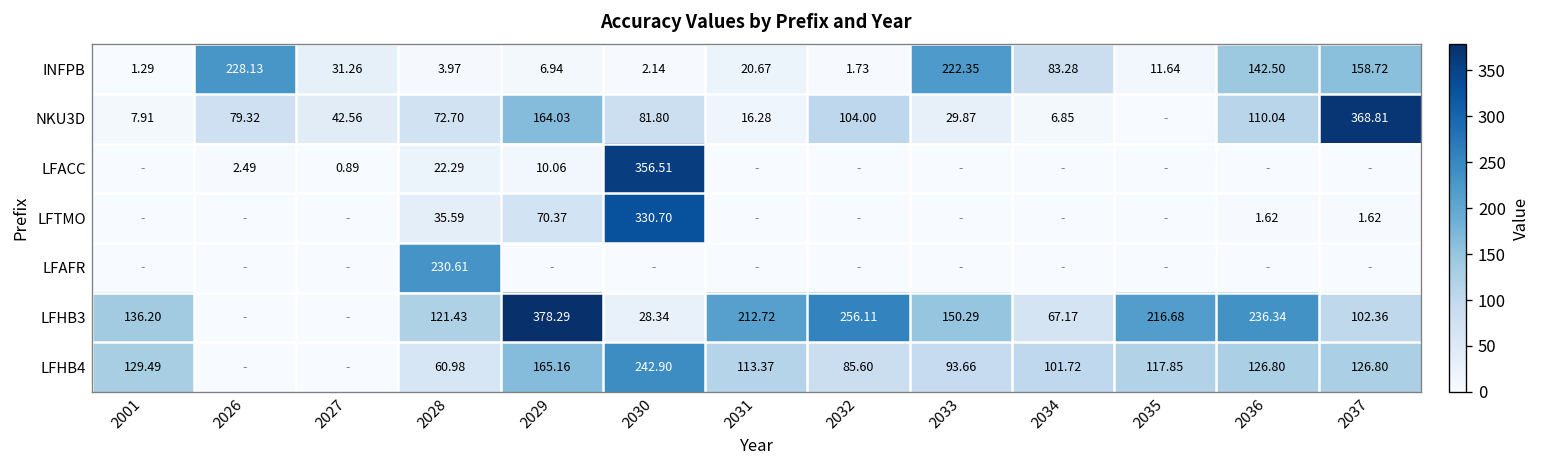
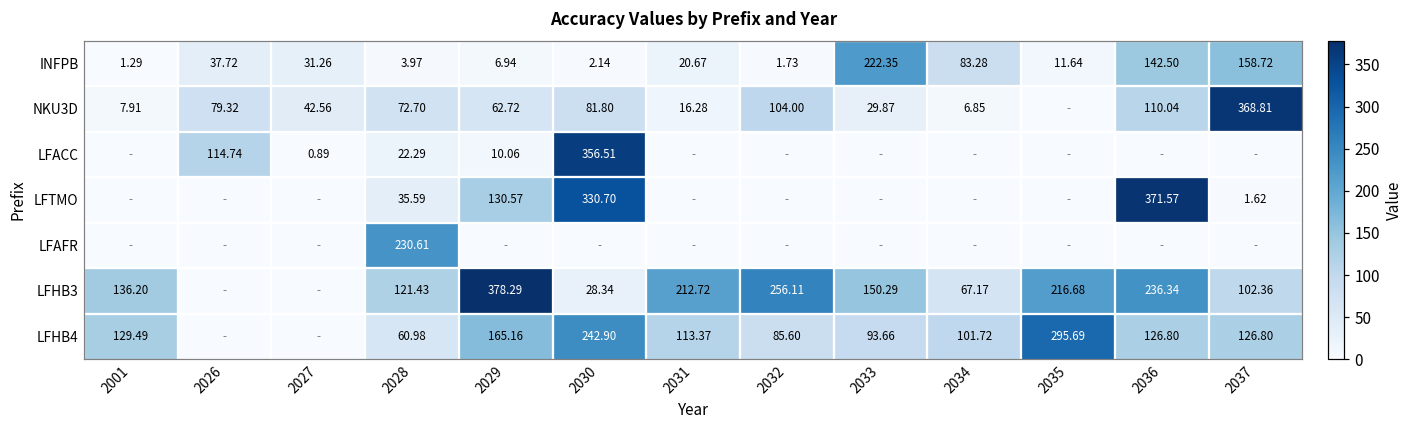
  {
    "INFPB": {
      "2001": 1.29,
-     "2026": 228.13,
+     "2026": 37.72,
      "2027": 31.26,
      "2028": 3.97,
      "2029": 6.94,
      "2030": 2.14,
      "2031": 20.67,
      "2032": 1.73,
      "2033": 222.35,
      "2034": 83.28,
      "2035": 11.64,
      "2036": 142.50,
      "2037": 158.72
    },
    "NKU3D": {
      "2001": 7.91,
      "2026": 79.32,
      "2027": 42.56,
      "2028": 72.70,
-     "2029": 164.03,
+     "2029": 62.72,
      "2030": 81.80,
      "2031": 16.28,
      "2032": 104.00,
      "2033": 29.87,
      "2034": 6.85,
      "2036": 110.04,
      "2037": 368.81
    },
    "LFACC": {
-     "2026": 2.49,
+     "2026": 114.74,
      "2027": 0.89,
      "2028": 22.29,
      "2029": 10.06,
      "2030": 356.51
    },
    "LFTMO": {
      "2028": 35.59,
-     "2029": 70.37,
+     "2029": 130.57,
      "2030": 330.70,
-     "2036": 1.62,
+     "2036": 371.57,
      "2037": 1.62
    },
    "LFAFR": {
      "2028": 230.61
    },
    "LFHB3": {
      "2001": 136.20,
      "2028": 121.43,
      "2029": 378.29,
      "2030": 28.34,
      "2031": 212.72,
      "2032": 256.11,
      "2033": 150.29,
      "2034": 67.17,
      "2035": 216.68,
      "2036": 236.34,
      "2037": 102.36
    },
    "LFHB4": {
      "2001": 129.49,
      "2028": 60.98,
      "2029": 165.16,
      "2030": 242.90,
      "2031": 113.37,
      "2032": 85.60,
      "2033": 93.66,
      "2034": 101.72,
-     "2035": 117.85,
+     "2035": 295.69,
      "2036": 126.80,
      "2037": 126.80
    }
  }
